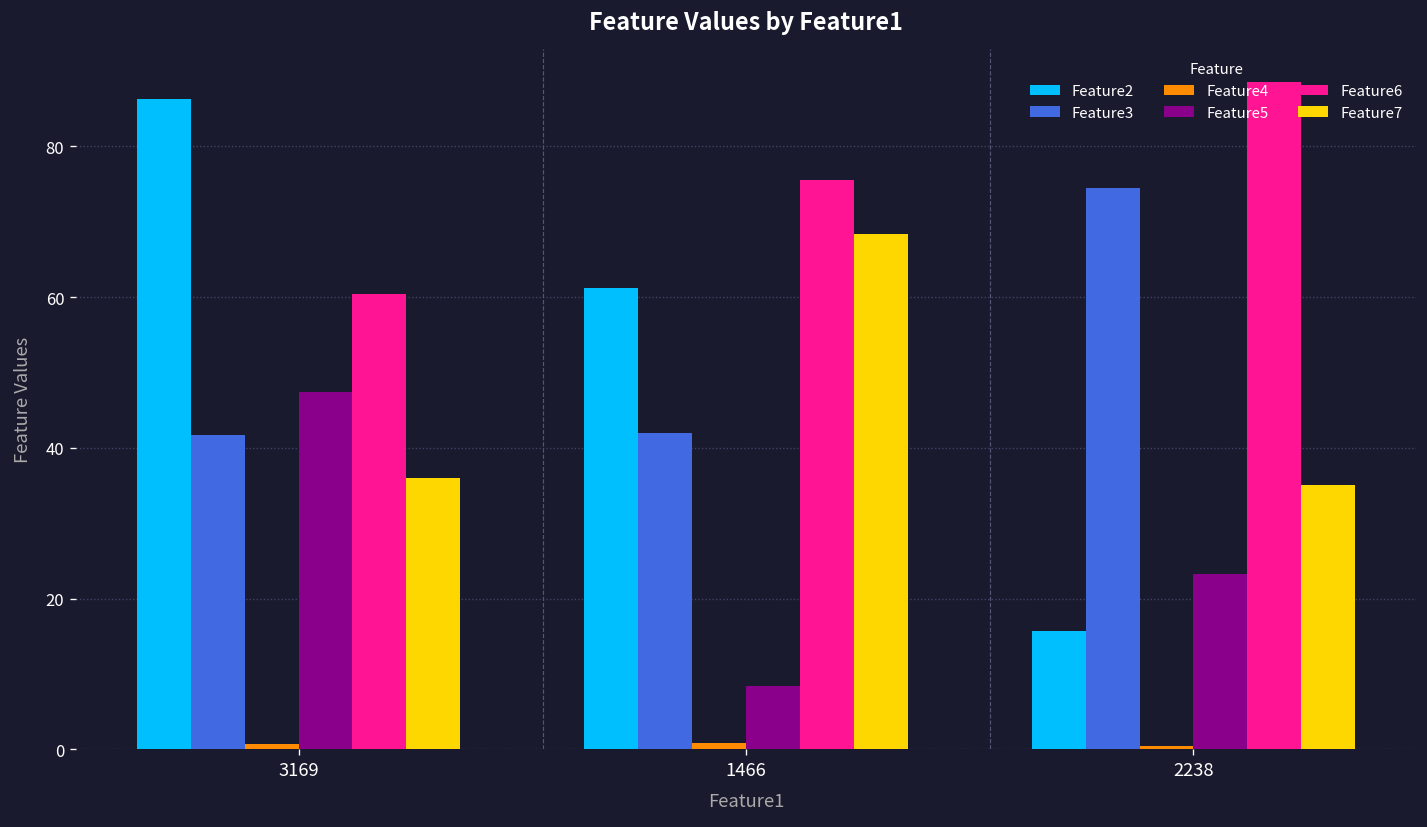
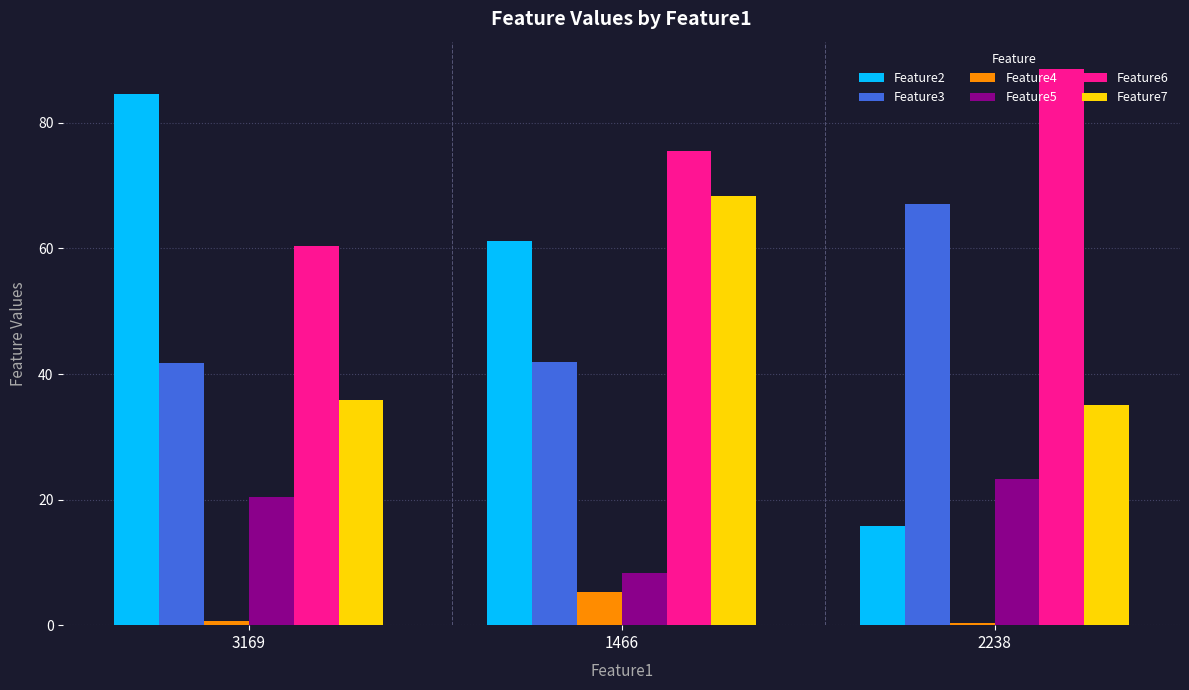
  {
    "Feature2": {
-     "3169": 86,
+     "3169": 85,
      "1466": 61,
      "2238": 16
    },
    "Feature3": {
      "3169": 42,
      "1466": 42,
-     "2238": 74
+     "2238": 67
    },
    "Feature4": {
      "3169": 1,
-     "1466": 1,
+     "1466": 5,
      "2238": 0
    },
    "Feature5": {
-     "3169": 47,
+     "3169": 20,
      "1466": 8,
      "2238": 23
    },
    "Feature6": {
      "3169": 60,
      "1466": 76,
      "2238": 89
    },
    "Feature7": {
      "3169": 36,
      "1466": 68,
      "2238": 35
    }
  }
